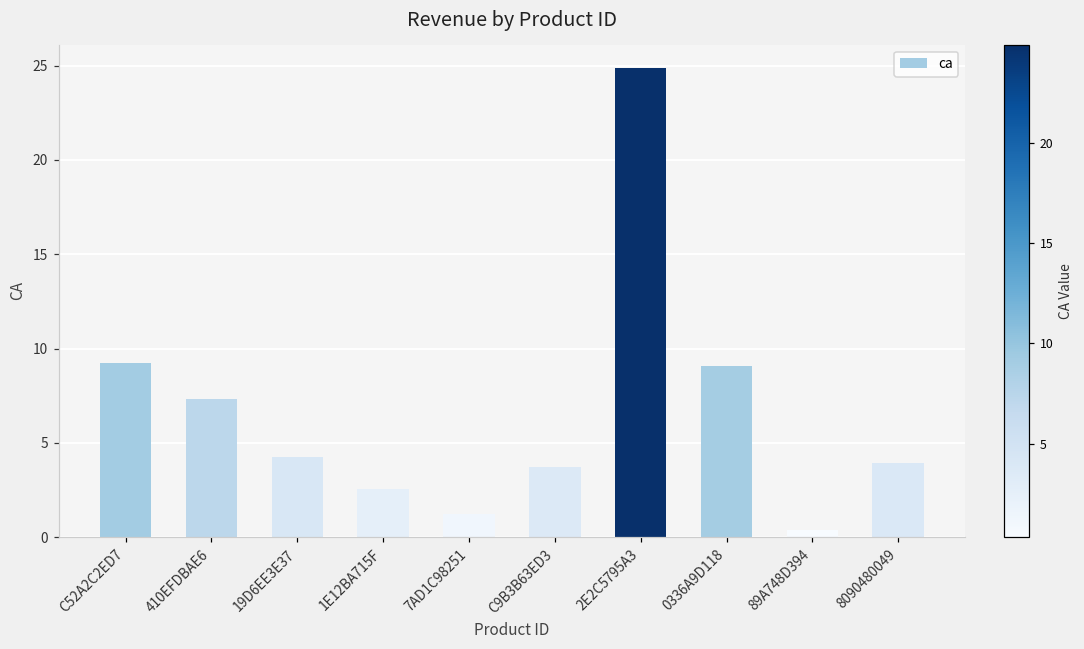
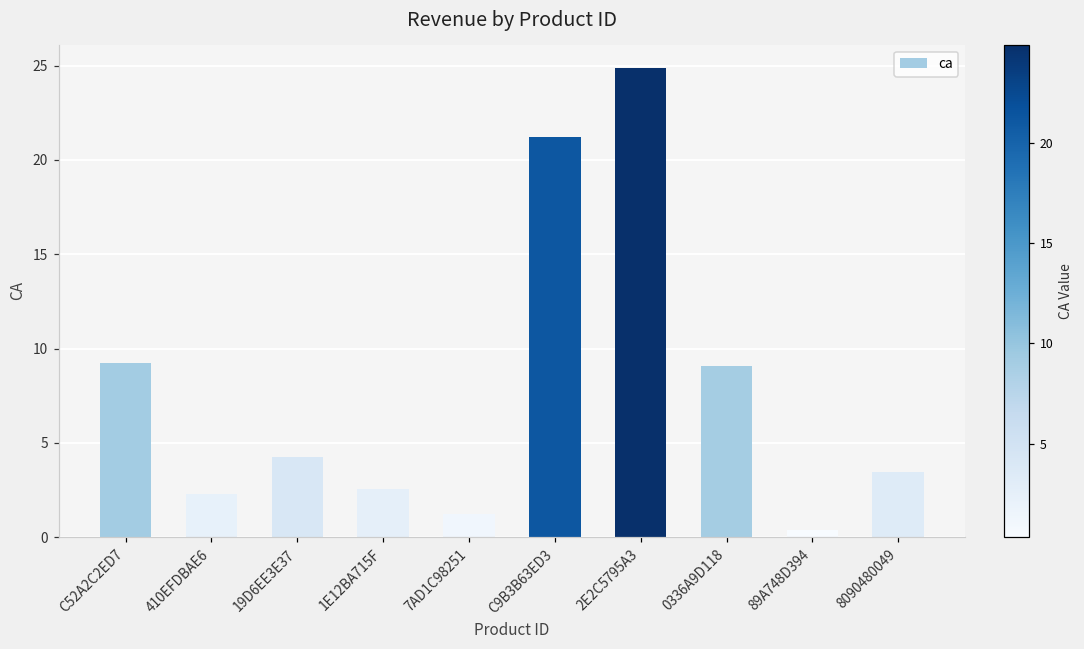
  {
    "C52A2C2ED7": 9.2,
-   "410EFDBAE6": 7.3,
+   "410EFDBAE6": 2.3,
    "19D6EE3E37": 4.3,
    "1E12BA715F": 2.6,
    "7AD1C98251": 1.2,
-   "C9B3B63ED3": 3.7,
+   "C9B3B63ED3": 21.2,
    "2E2C5795A3": 24.9,
    "0336A9D118": 9.1,
    "89A748D394": 0.4,
-   "8090480049": 3.9
+   "8090480049": 3.4
  }
